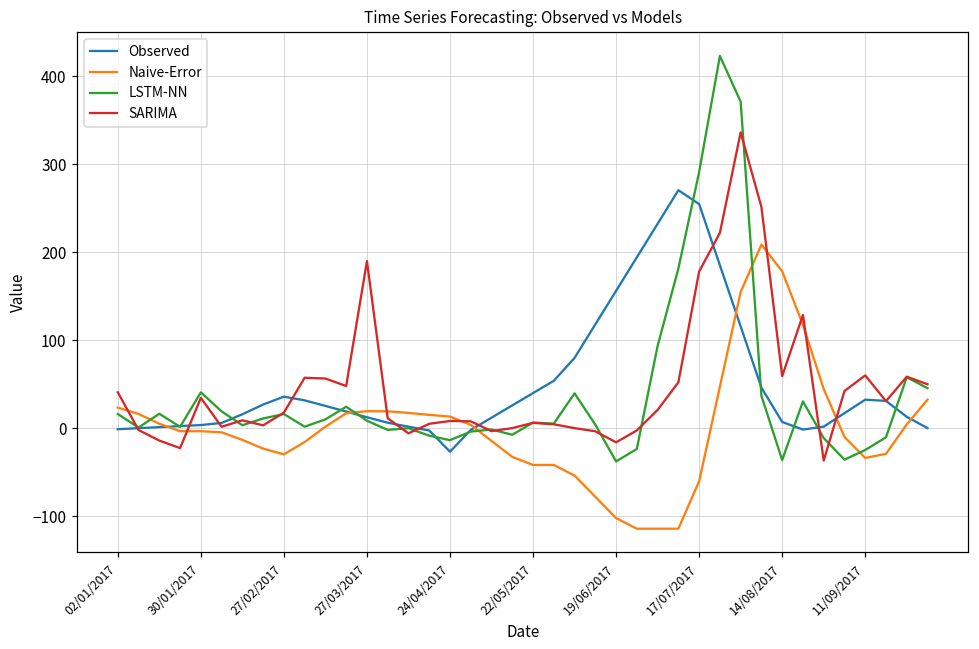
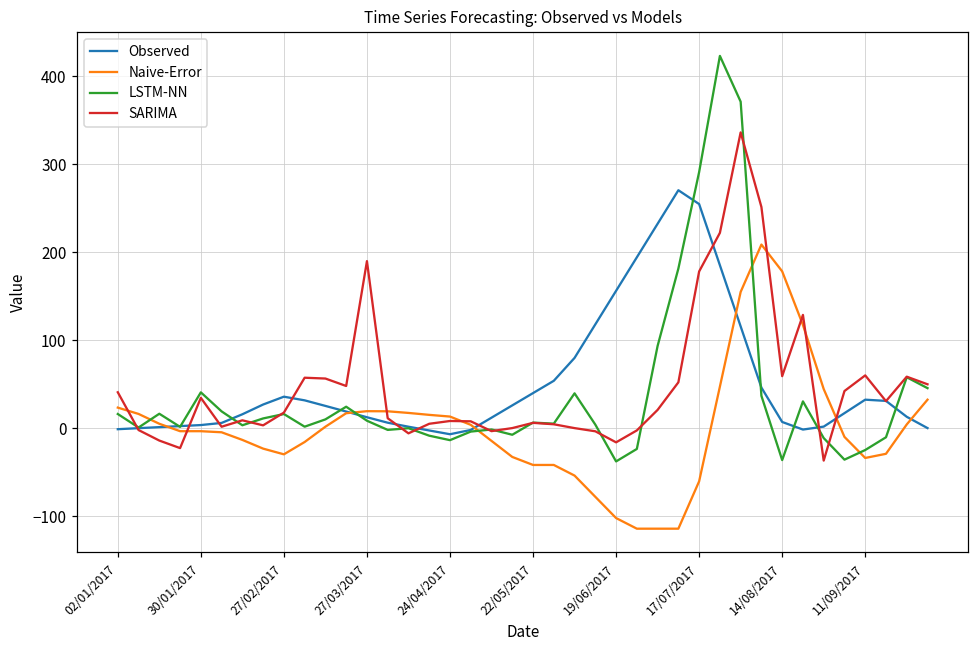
  {
    "Observed": {
      "02/01/2017": 0,
      "30/01/2017": 0,
      "27/02/2017": 40,
      "27/03/2017": 10,
-     "24/04/2017": -30,
+     "24/04/2017": -10,
      "22/05/2017": 40,
      "19/06/2017": 160,
      "17/07/2017": 250,
      "14/08/2017": 10,
      "11/09/2017": 30
    },
    "Naive-Error": {
      "02/01/2017": 20,
      "30/01/2017": 0,
      "27/02/2017": -30,
      "27/03/2017": 20,
      "24/04/2017": 10,
      "22/05/2017": -40,
      "19/06/2017": -100,
      "17/07/2017": -60,
      "14/08/2017": 180,
      "11/09/2017": -30
    },
    "LSTM-NN": {
      "02/01/2017": 20,
      "30/01/2017": 40,
      "27/03/2017": 10,
      "24/04/2017": -10,
      "19/06/2017": -40,
      "17/07/2017": 290,
      "14/08/2017": -40,
      "11/09/2017": -20
    },
    "SARIMA": {
      "02/01/2017": 40,
      "30/01/2017": 30,
      "27/03/2017": 190,
      "24/04/2017": 10,
      "19/06/2017": -20,
      "17/07/2017": 180,
      "14/08/2017": 60,
      "11/09/2017": 60
    }
  }
